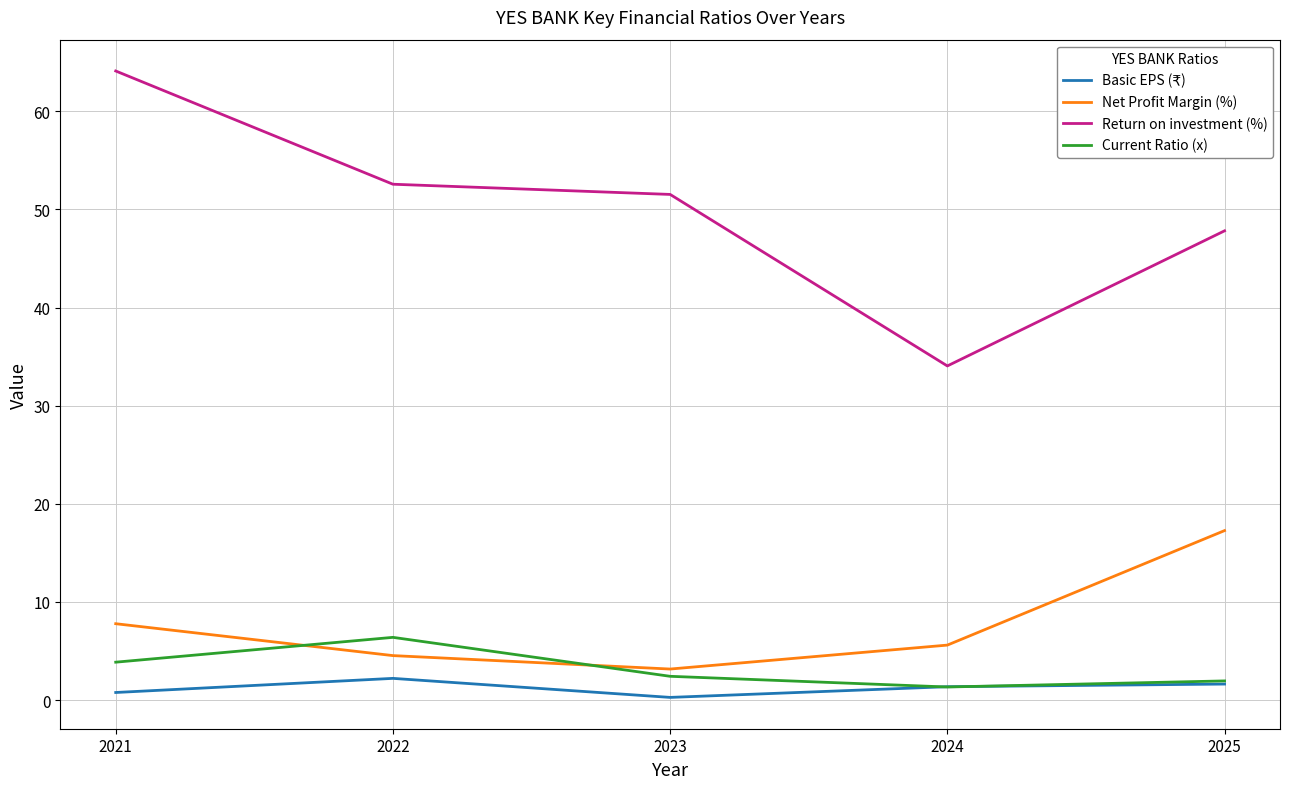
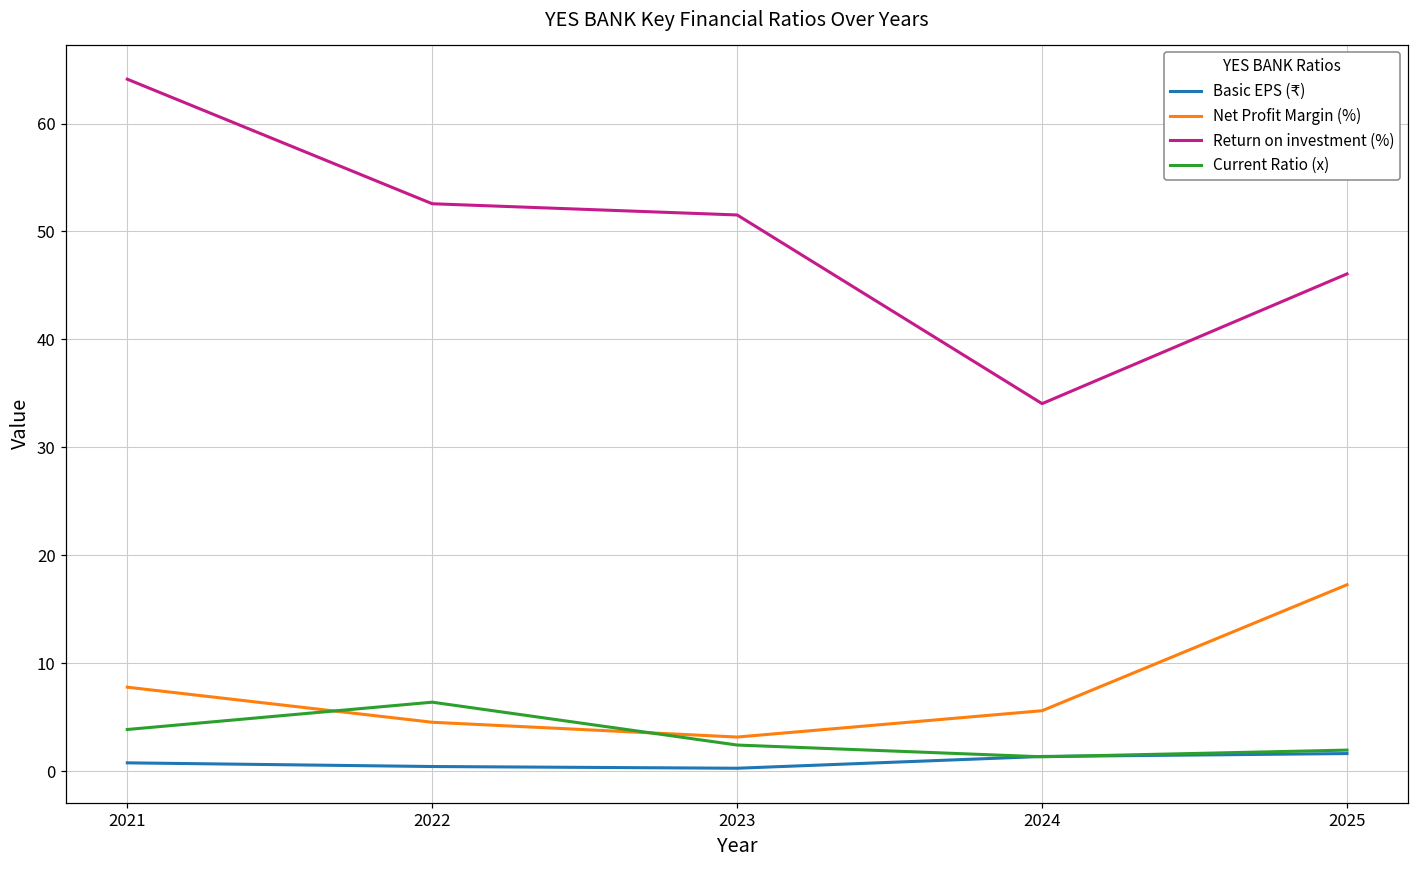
  {
    "Basic EPS (₹)": {
      "2021": 1,
-     "2022": 2,
+     "2022": 0,
      "2023": 0,
      "2025": 2
    },
    "Net Profit Margin (%)": {
      "2021": 8,
      "2022": 5,
      "2023": 3,
      "2024": 6,
      "2025": 17
    },
    "Return on investment (%)": {
      "2021": 64,
      "2022": 53,
      "2023": 52,
      "2024": 34,
-     "2025": 48
+     "2025": 46
    },
    "Current Ratio (x)": {
      "2021": 4,
      "2022": 6,
      "2023": 2,
      "2025": 2
    }
  }
